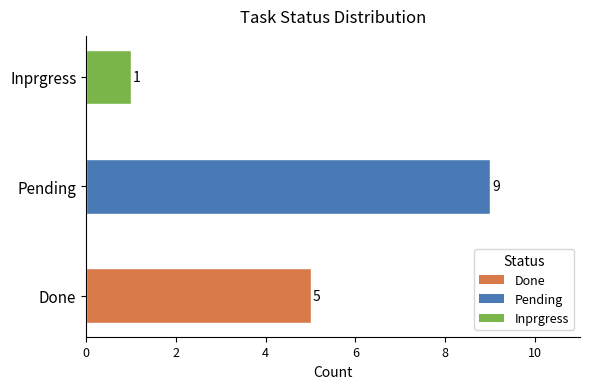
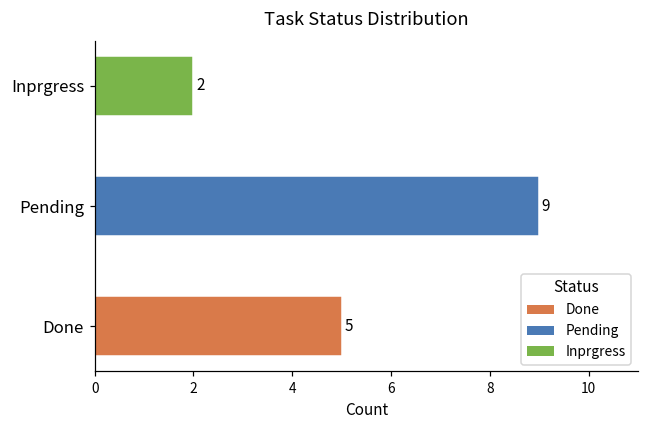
  {
-   "Inprgress": 1,
+   "Inprgress": 2,
    "Pending": 9,
    "Done": 5
  }
